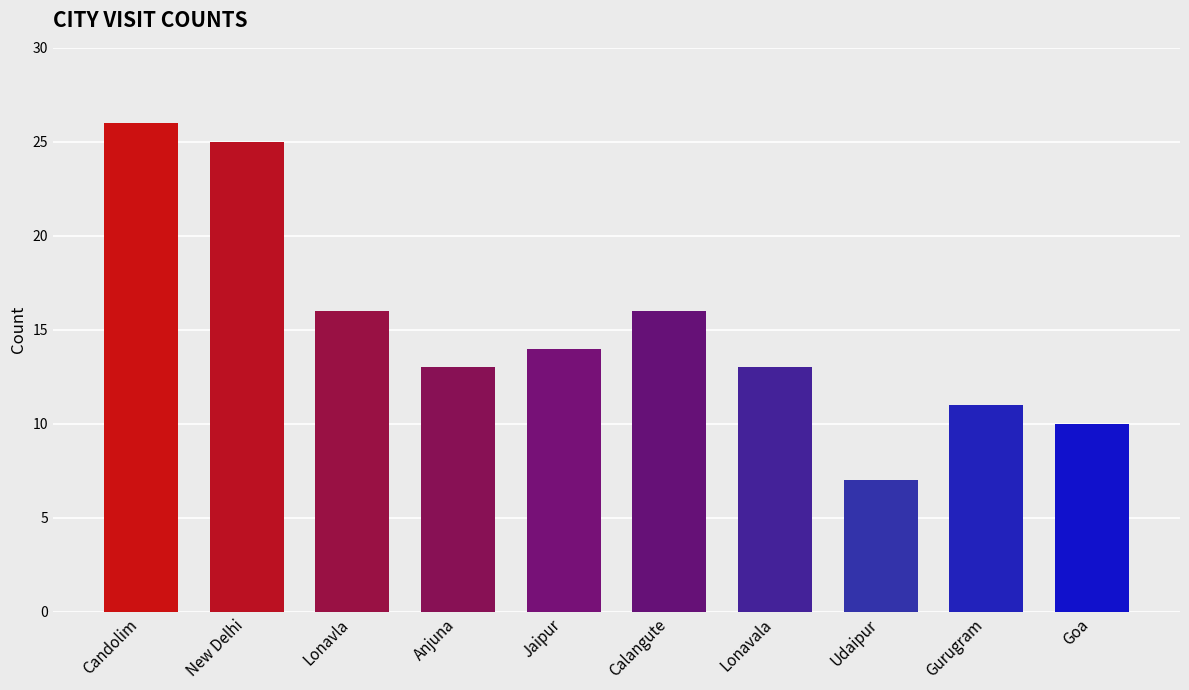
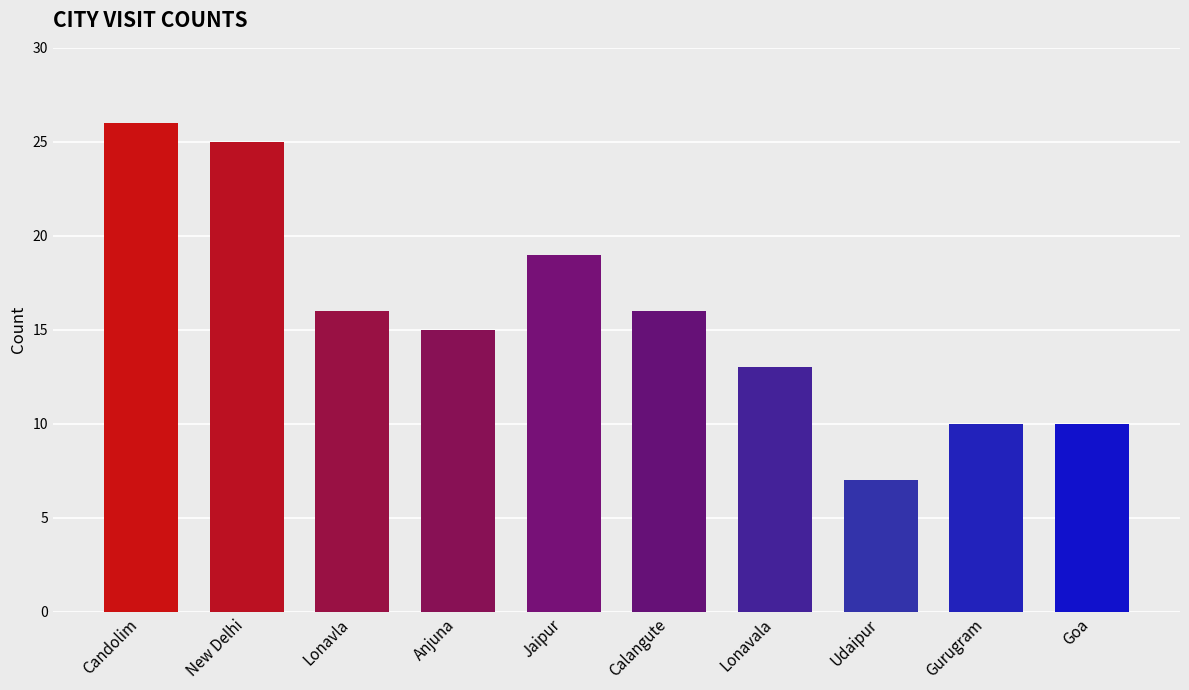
  {
    "Candolim": 26,
    "New Delhi": 25,
    "Lonavla": 16,
-   "Anjuna": 13,
-   "Jaipur": 14,
+   "Anjuna": 15,
+   "Jaipur": 19,
    "Calangute": 16,
    "Lonavala": 13,
    "Udaipur": 7,
-   "Gurugram": 11,
+   "Gurugram": 10,
    "Goa": 10
  }
